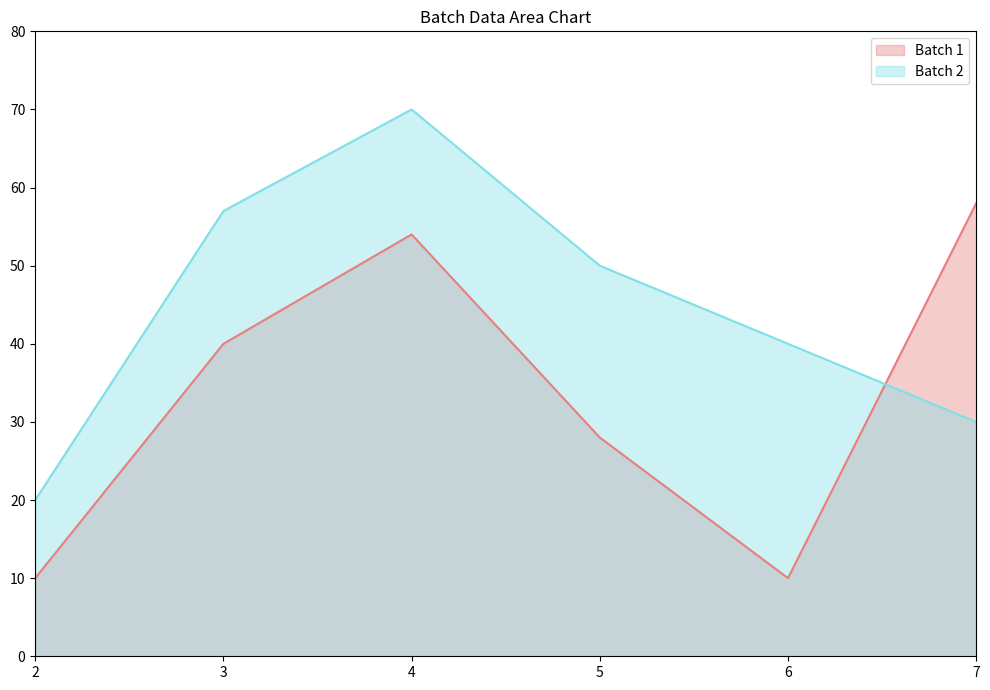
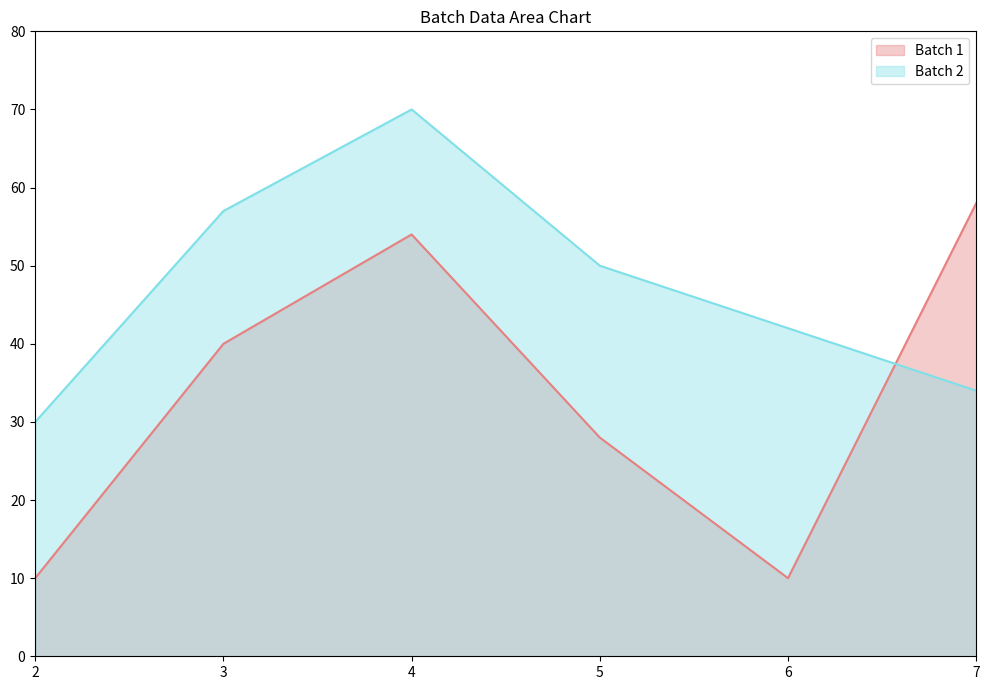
  {
    "Batch 1": {
      "2": 10,
      "3": 40,
      "4": 54,
      "5": 28,
      "6": 10,
      "7": 58
    },
    "Batch 2": {
-     "2": 20,
+     "2": 30,
      "3": 57,
      "4": 70,
      "5": 50,
-     "6": 40,
-     "7": 30
+     "6": 42,
+     "7": 34
    }
  }
